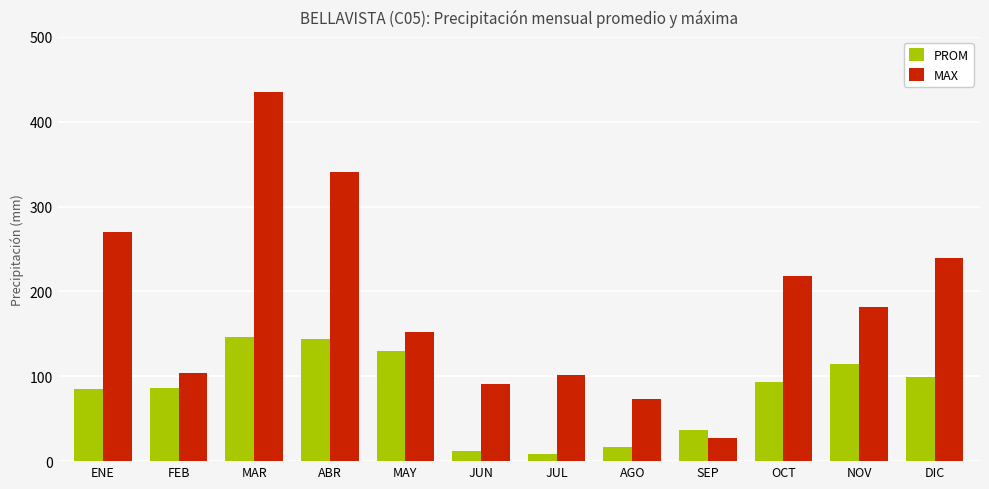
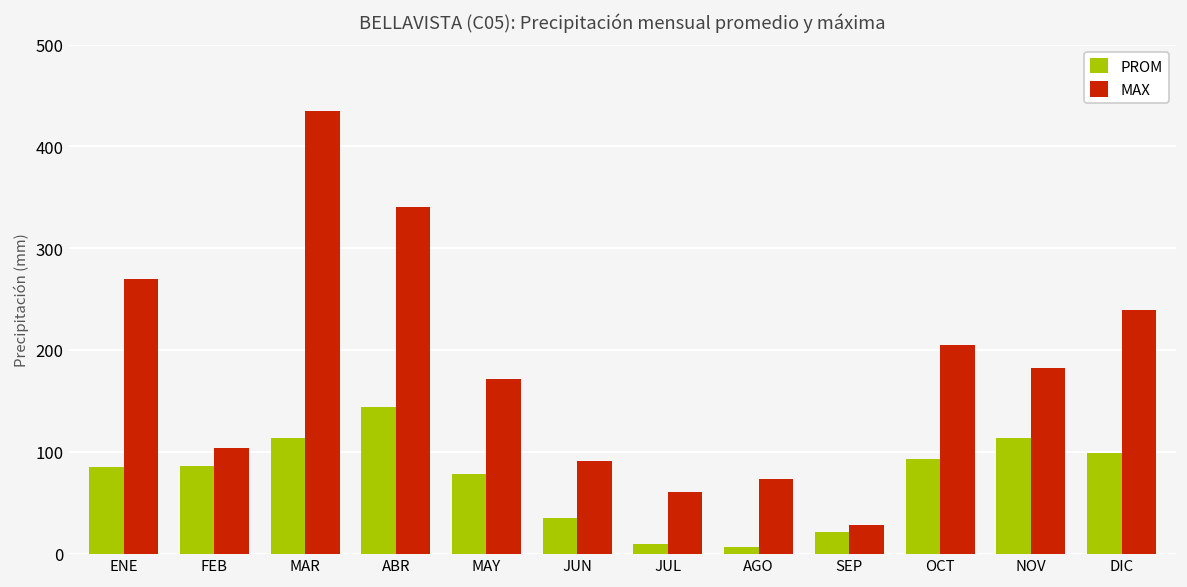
  {
    "PROM": {
      "ENE": 90,
      "FEB": 90,
-     "MAR": 150,
+     "MAR": 110,
      "ABR": 140,
-     "MAY": 130,
-     "JUN": 10,
+     "MAY": 80,
+     "JUN": 40,
      "JUL": 10,
-     "AGO": 20,
-     "SEP": 40,
+     "AGO": 10,
+     "SEP": 20,
      "OCT": 90,
      "NOV": 110,
      "DIC": 100
    },
    "MAX": {
      "ENE": 270,
      "FEB": 100,
      "MAR": 430,
      "ABR": 340,
-     "MAY": 150,
+     "MAY": 170,
      "JUN": 90,
-     "JUL": 100,
+     "JUL": 60,
      "AGO": 70,
      "SEP": 30,
-     "OCT": 220,
+     "OCT": 200,
      "NOV": 180,
      "DIC": 240
    }
  }
